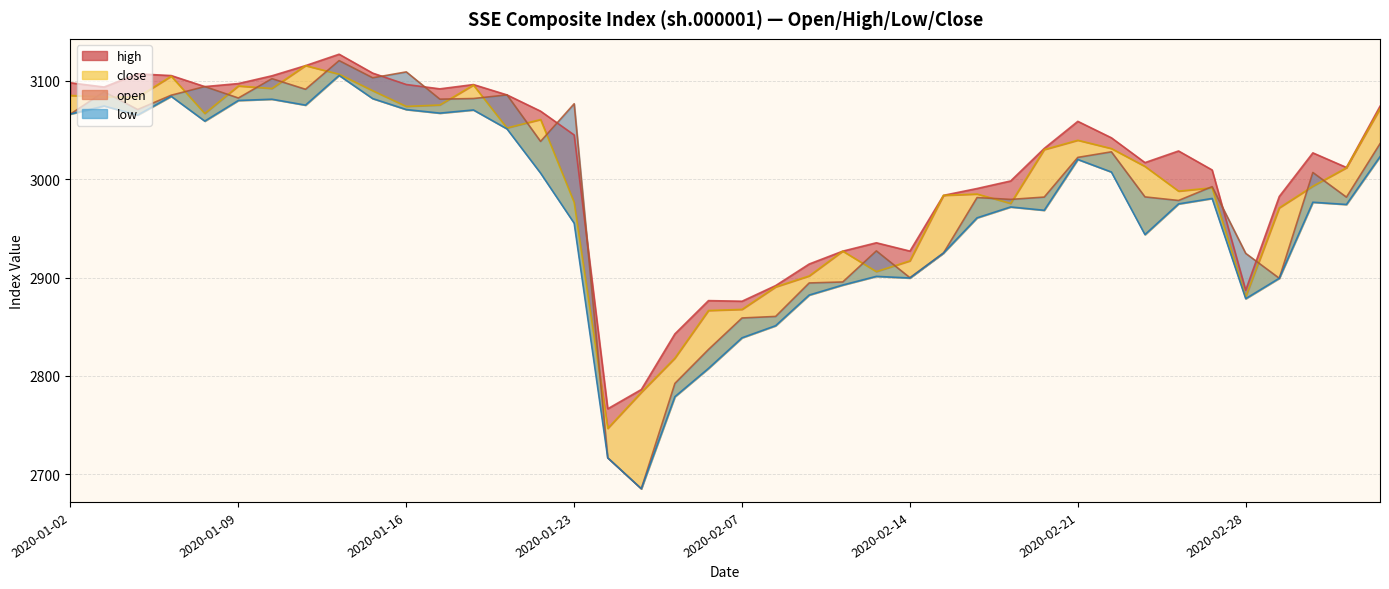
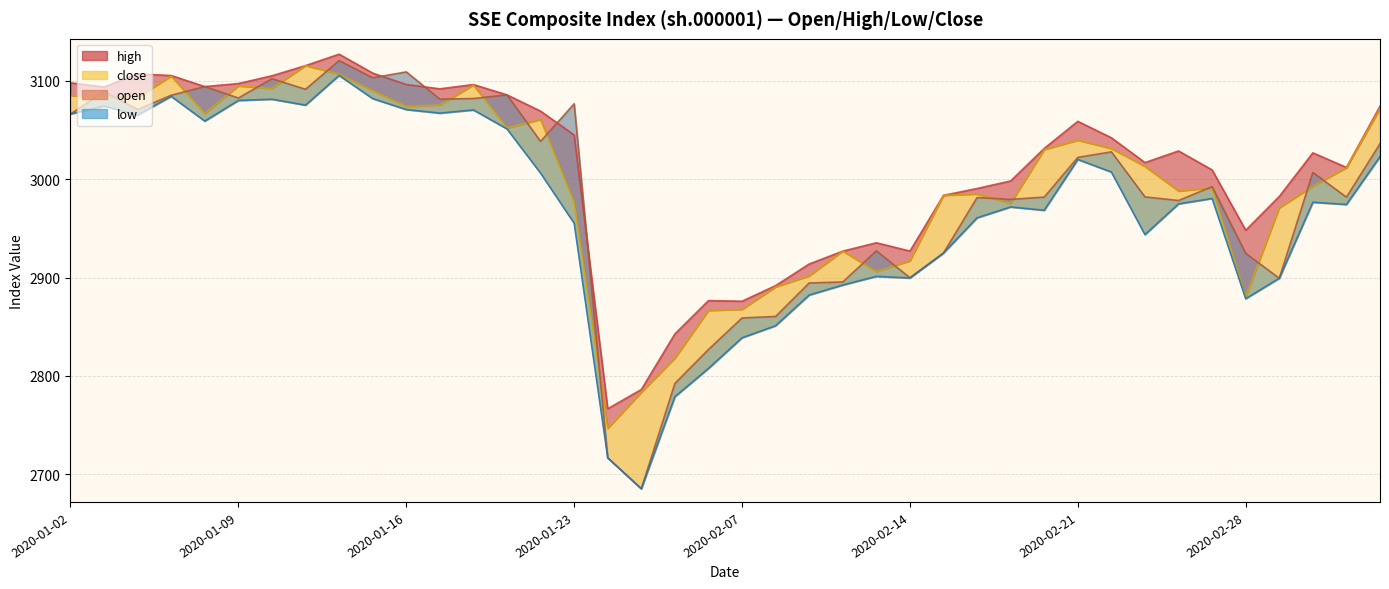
  {
    "high": {
      "2020-01-02": 3100,
      "2020-01-16": 3100,
      "2020-01-23": 3050,
      "2020-02-07": 2880,
      "2020-02-14": 2930,
      "2020-02-21": 3060,
-     "2020-02-28": 2890
+     "2020-02-28": 2950
    },
    "close": {
      "2020-01-02": 3090,
      "2020-01-16": 3070,
      "2020-01-23": 2980,
      "2020-02-07": 2870,
      "2020-02-14": 2920,
      "2020-02-21": 3040
    },
    "low": {
      "2020-01-16": 3110,
      "2020-01-23": 3080,
      "2020-02-07": 2860,
      "2020-02-28": 2920
    }
  }
